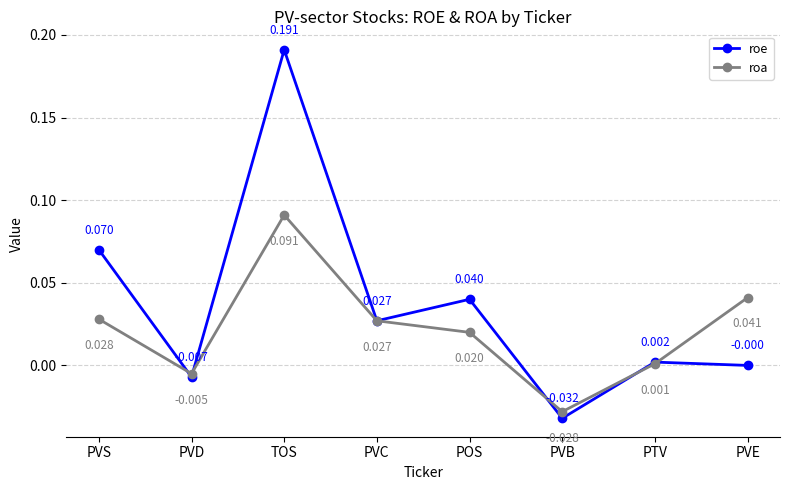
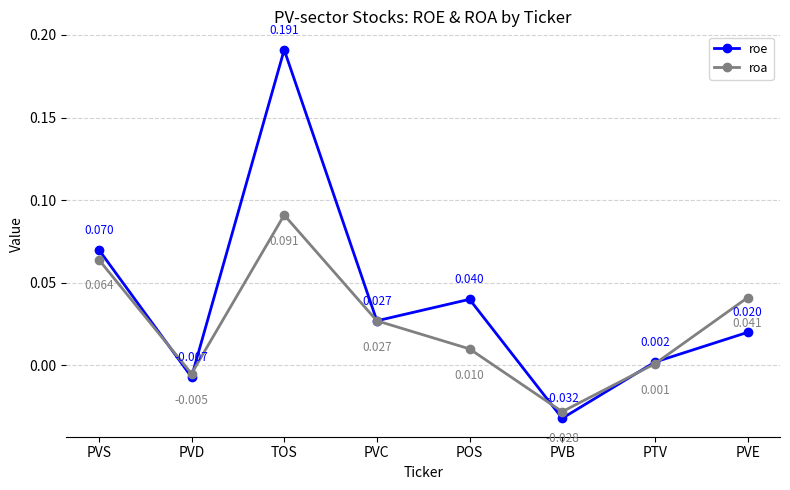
  {
    "roe": {
      "PVS": 0.070,
      "PVD": -0.007,
      "TOS": 0.191,
      "POS": 0.040,
      "PVB": -0.032,
-     "PVE": -0.000
+     "PVE": 0.020
    },
    "roa": {
-     "PVS": 0.028,
+     "PVS": 0.064,
      "PVD": -0.005,
      "TOS": 0.091,
-     "POS": 0.020,
+     "POS": 0.010,
      "PVB": -0.028,
      "PVE": 0.041
    }
  }
